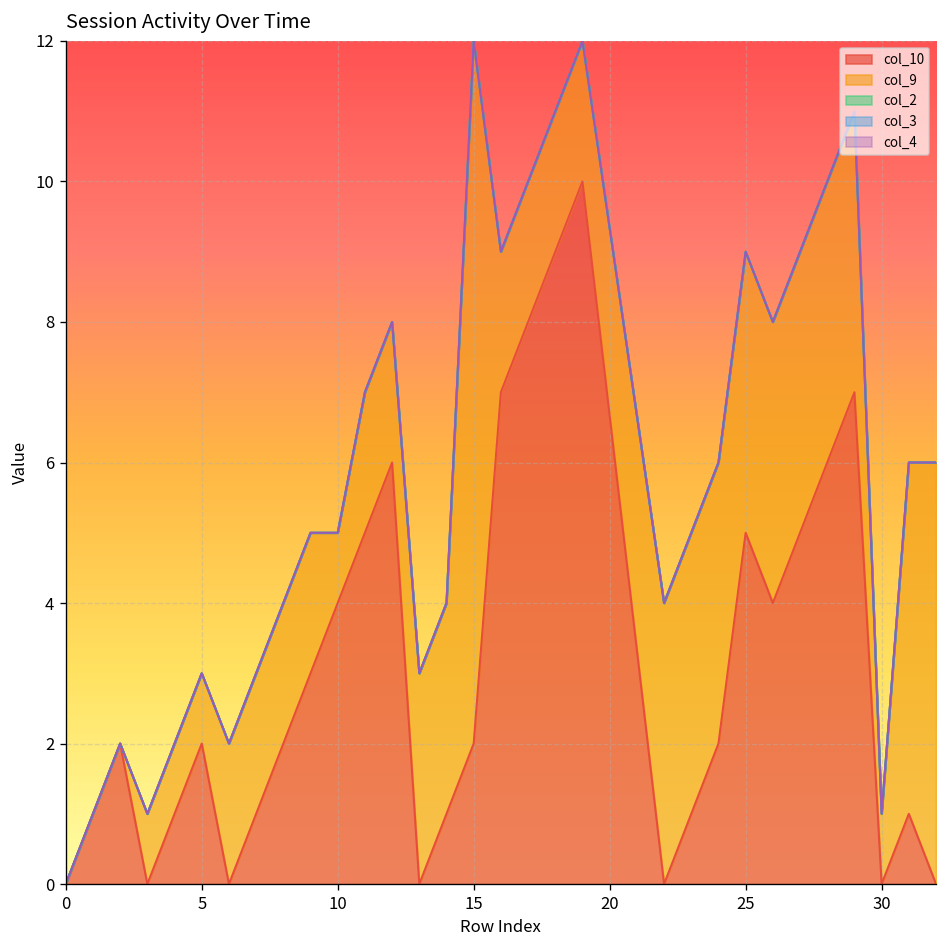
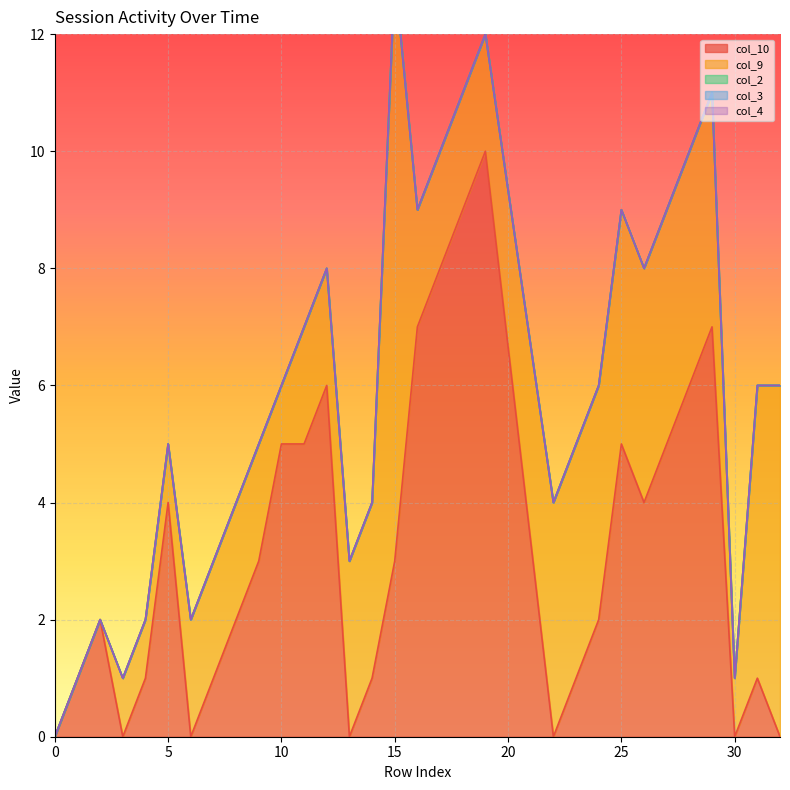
  {
    "col_10": {
-     "5": 2,
-     "10": 4,
-     "15": 2,
+     "5": 4,
+     "10": 5,
+     "15": 3,
      "25": 5,
      "30": 0
    },
    "col_4": {
      "25": 9,
      "30": 1
    }
  }
